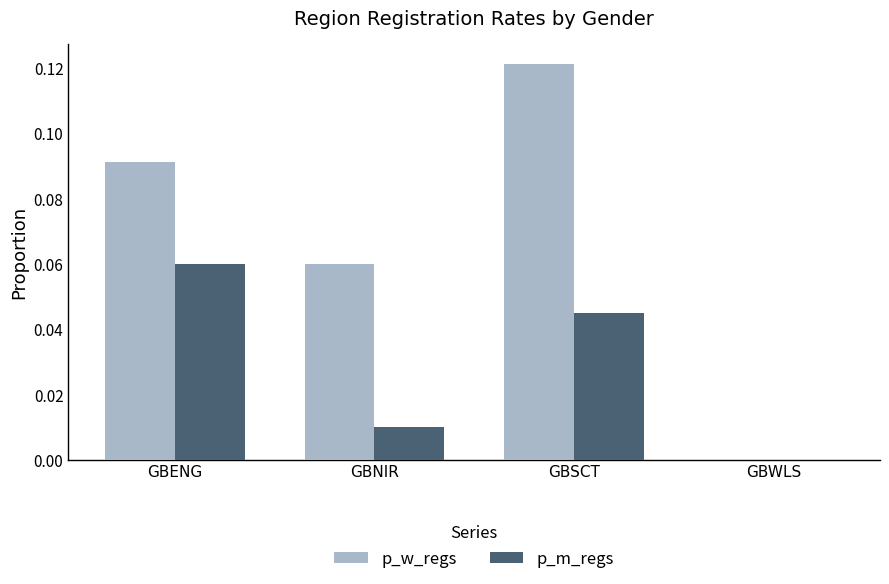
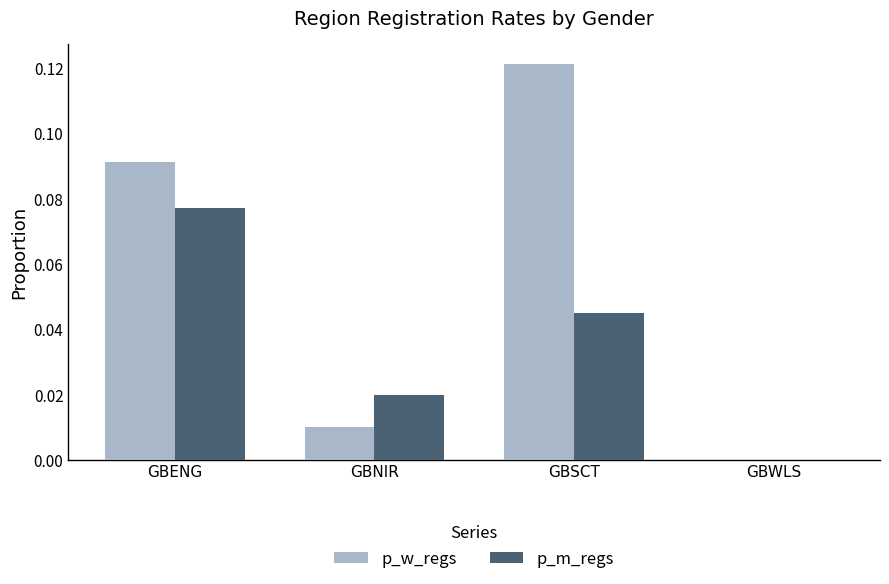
  {
    "p_w_regs": {
      "GBENG": 0.091,
-     "GBNIR": 0.06,
+     "GBNIR": 0.01,
      "GBSCT": 0.121,
      "GBWLS": 0.00
    },
    "p_m_regs": {
-     "GBENG": 0.060,
-     "GBNIR": 0.01,
+     "GBENG": 0.077,
+     "GBNIR": 0.02,
      "GBSCT": 0.045,
      "GBWLS": 0.000
    }
  }
